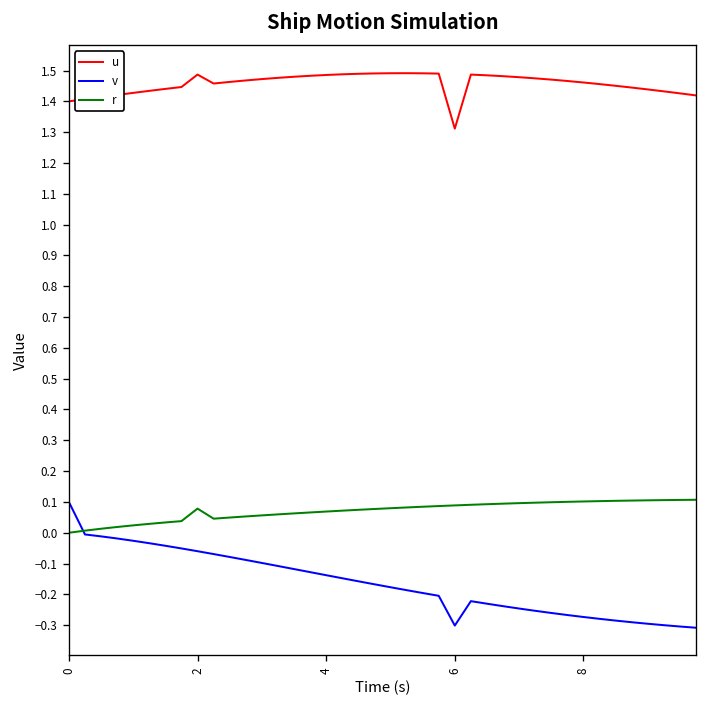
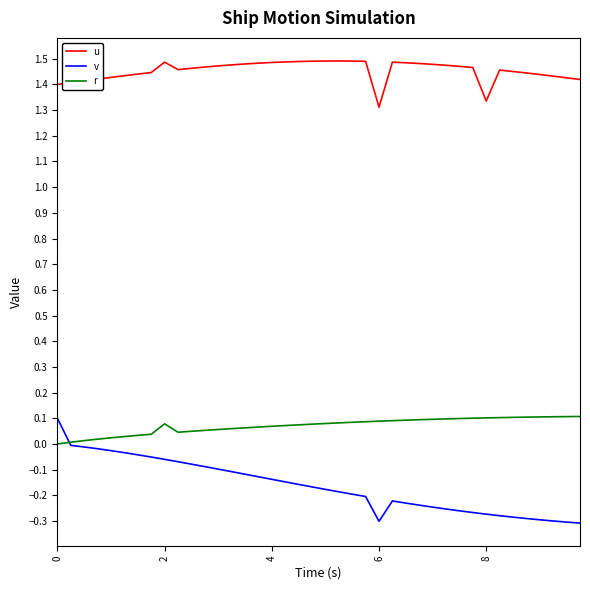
  {
    "u": {
      "0": 1.40,
      "2": 1.49,
      "4": 1.49,
      "6": 1.31,
-     "8": 1.46
+     "8": 1.34
    },
    "v": {
      "0": 0.10,
      "2": -0.06,
      "4": -0.14,
      "6": -0.30,
      "8": -0.27
    },
    "r": {
      "0": 0.00,
      "2": 0.08,
      "4": 0.07,
      "6": 0.09,
      "8": 0.10
    }
  }
